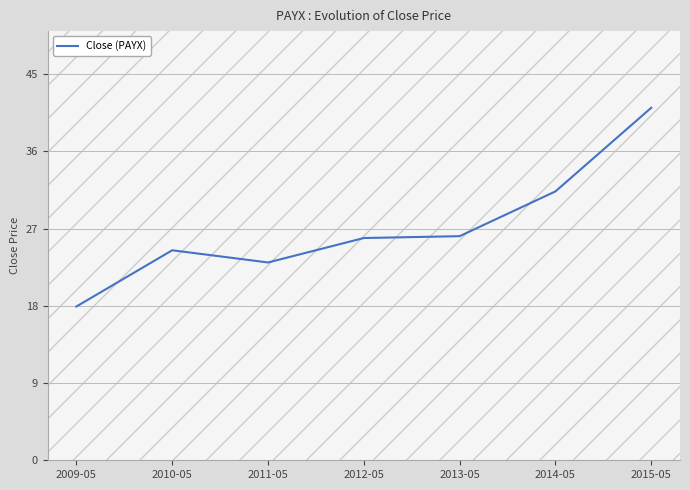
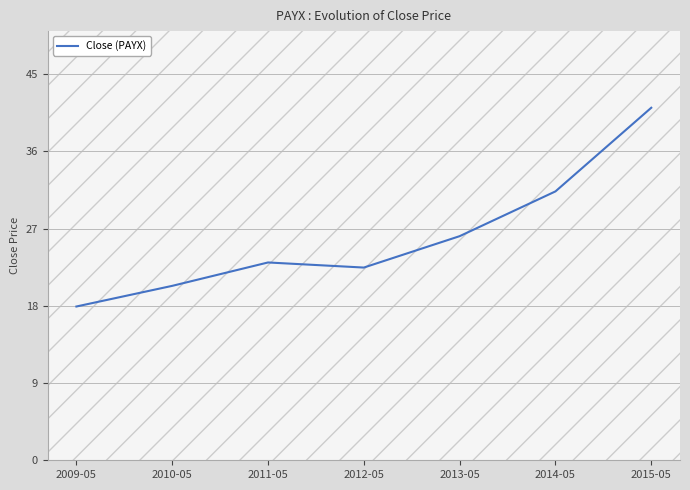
  {
    "2009-05": 18,
-   "2010-05": 24,
+   "2010-05": 20,
    "2011-05": 23,
-   "2012-05": 26,
+   "2012-05": 22,
    "2013-05": 26,
    "2014-05": 31,
    "2015-05": 41
  }
